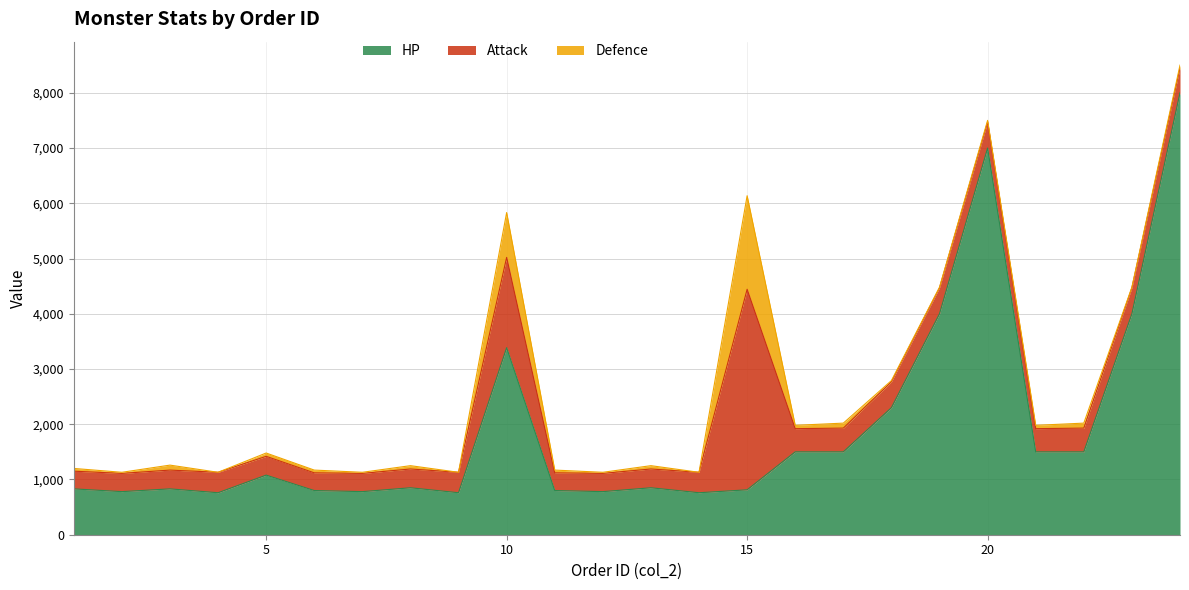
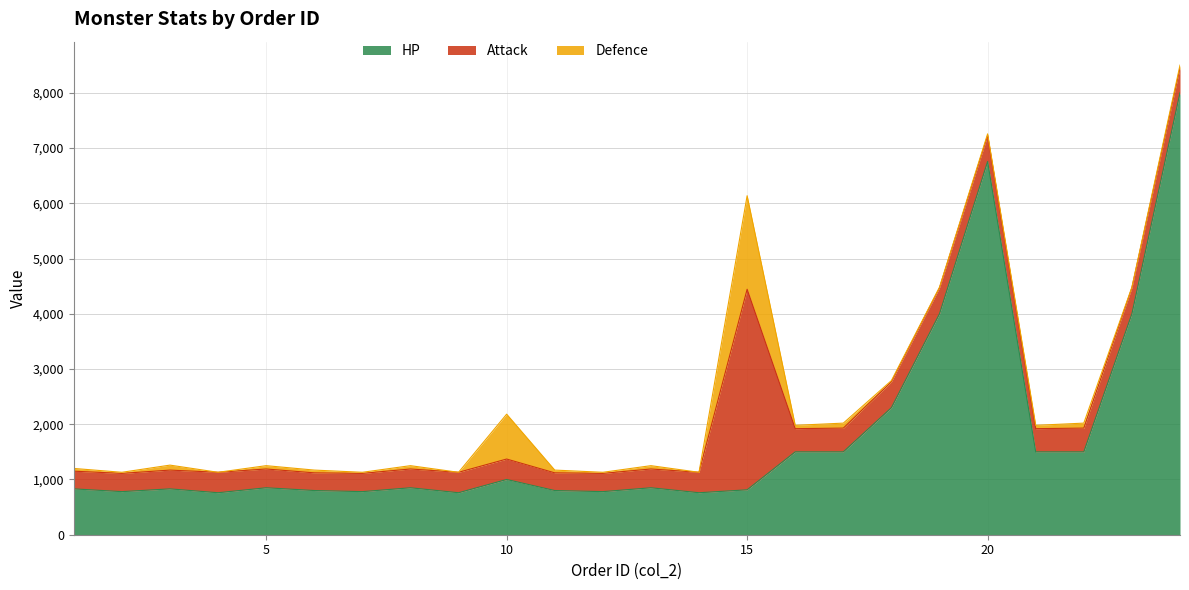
  {
    "HP": {
-     "5": "1,100",
-     "10": "3,400",
+     "5": "900",
+     "10": "1,000",
      "15": "800",
-     "20": "7,000"
+     "20": "6,800"
    },
    "Attack": {
      "5": "300",
-     "10": "1,600",
+     "10": "400",
      "15": "3,600"
    },
    "Defence": {
      "5": "100",
      "10": "800",
      "15": "1,700"
    }
  }
